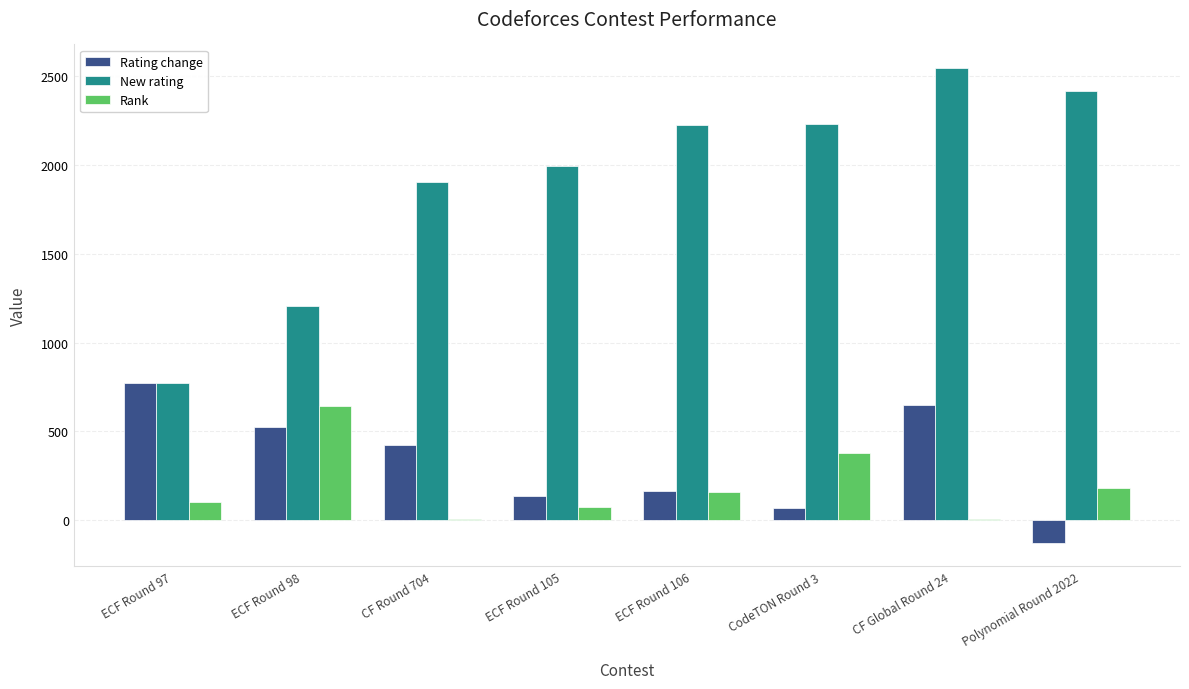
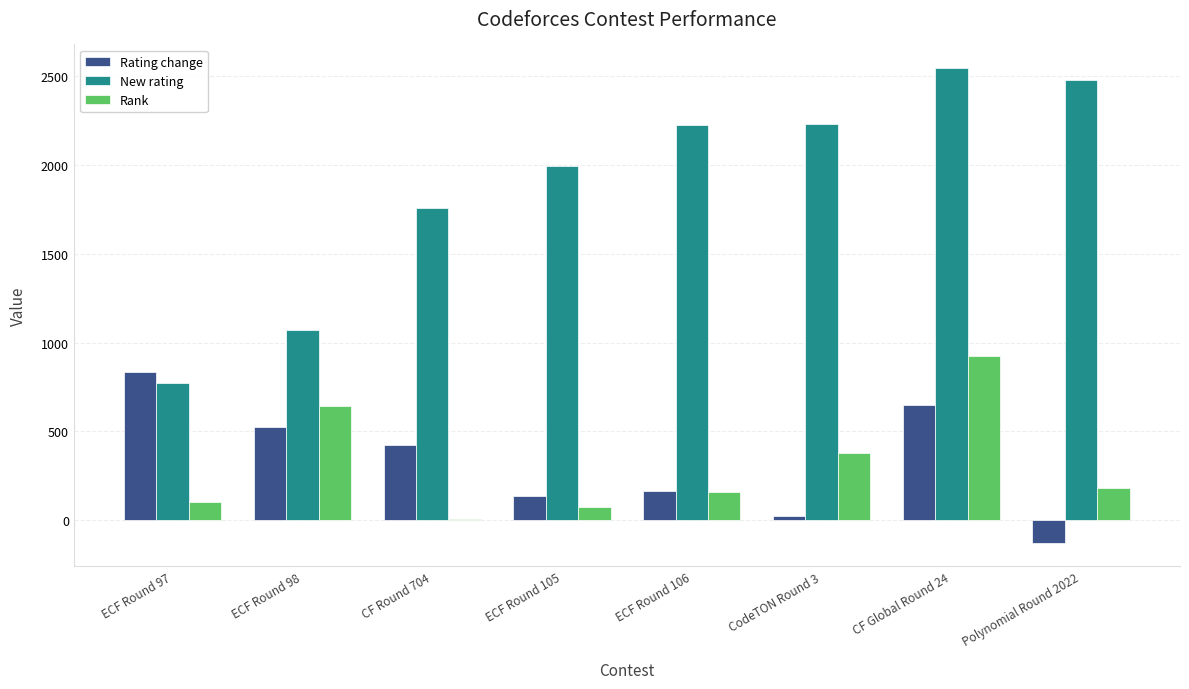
  {
    "Rating change": {
-     "ECF Round 97": 770,
+     "ECF Round 97": 830,
      "ECF Round 98": 530,
      "CF Round 704": 420,
      "ECF Round 105": 140,
      "ECF Round 106": 170,
-     "CodeTON Round 3": 70,
+     "CodeTON Round 3": 20,
      "CF Global Round 24": 650,
      "Polynomial Round 2022": -130
    },
    "New rating": {
      "ECF Round 97": 770,
-     "ECF Round 98": 1210,
-     "CF Round 704": 1900,
+     "ECF Round 98": 1070,
+     "CF Round 704": 1760,
      "ECF Round 105": 2000,
      "ECF Round 106": 2220,
      "CodeTON Round 3": 2230,
      "CF Global Round 24": 2550,
-     "Polynomial Round 2022": 2420
+     "Polynomial Round 2022": 2480
    },
    "Rank": {
      "ECF Round 97": 100,
      "ECF Round 98": 640,
      "ECF Round 105": 80,
      "ECF Round 106": 160,
      "CodeTON Round 3": 380,
-     "CF Global Round 24": 10,
+     "CF Global Round 24": 930,
      "Polynomial Round 2022": 180
    }
  }
